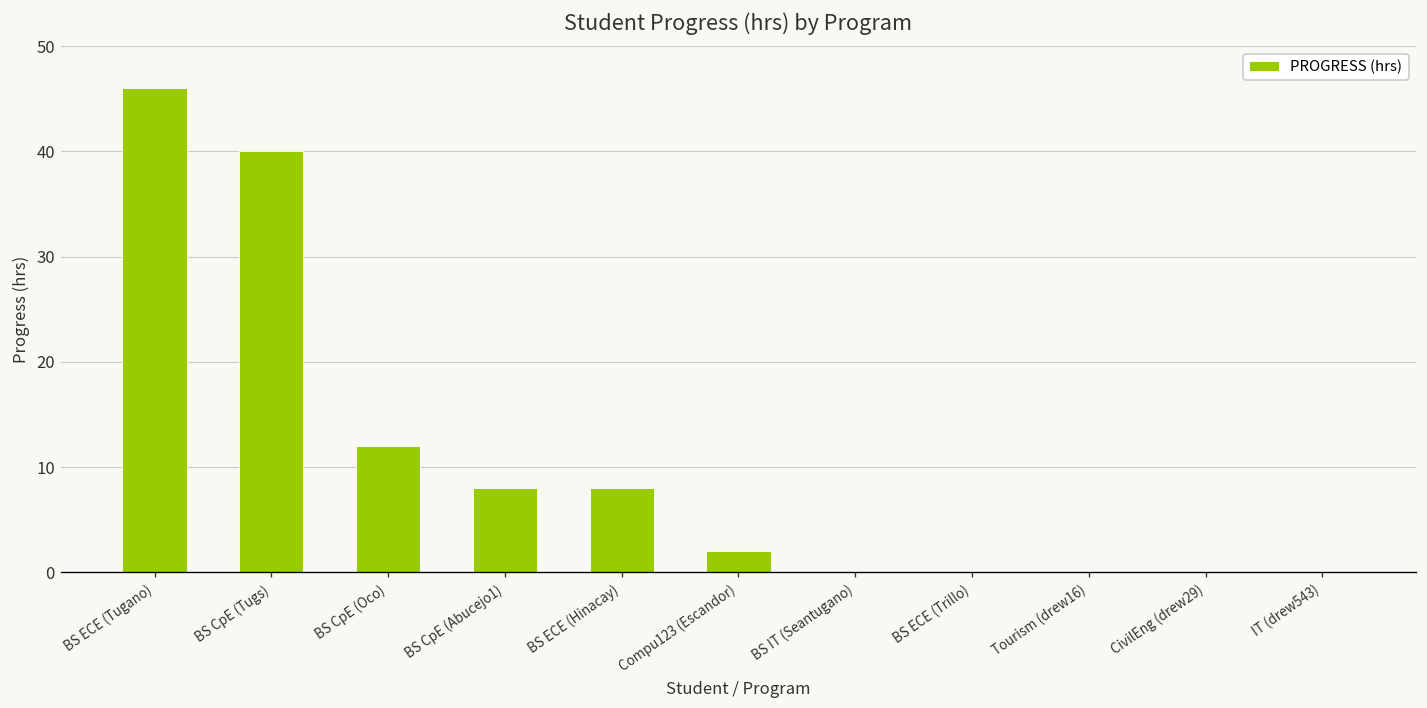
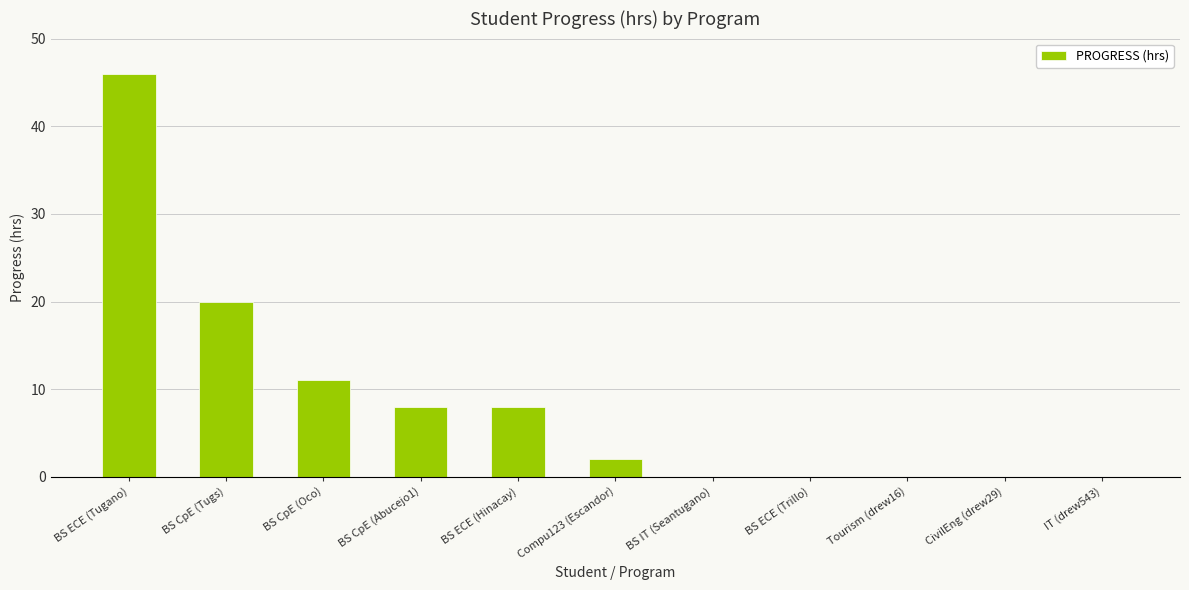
  {
    "BS ECE (Tugano)": 46,
-   "BS CpE (Tugs)": 40,
-   "BS CpE (Oco)": 12,
+   "BS CpE (Tugs)": 20,
+   "BS CpE (Oco)": 11,
    "BS CpE (Abucejo1)": 8,
    "BS ECE (Hinacay)": 8,
    "Compu123 (Escandor)": 2,
    "BS IT (Seantugano)": 0,
    "BS ECE (Trillo)": 0,
    "Tourism (drew16)": 0,
    "CivilEng (drew29)": 0,
    "IT (drew543)": 0
  }
